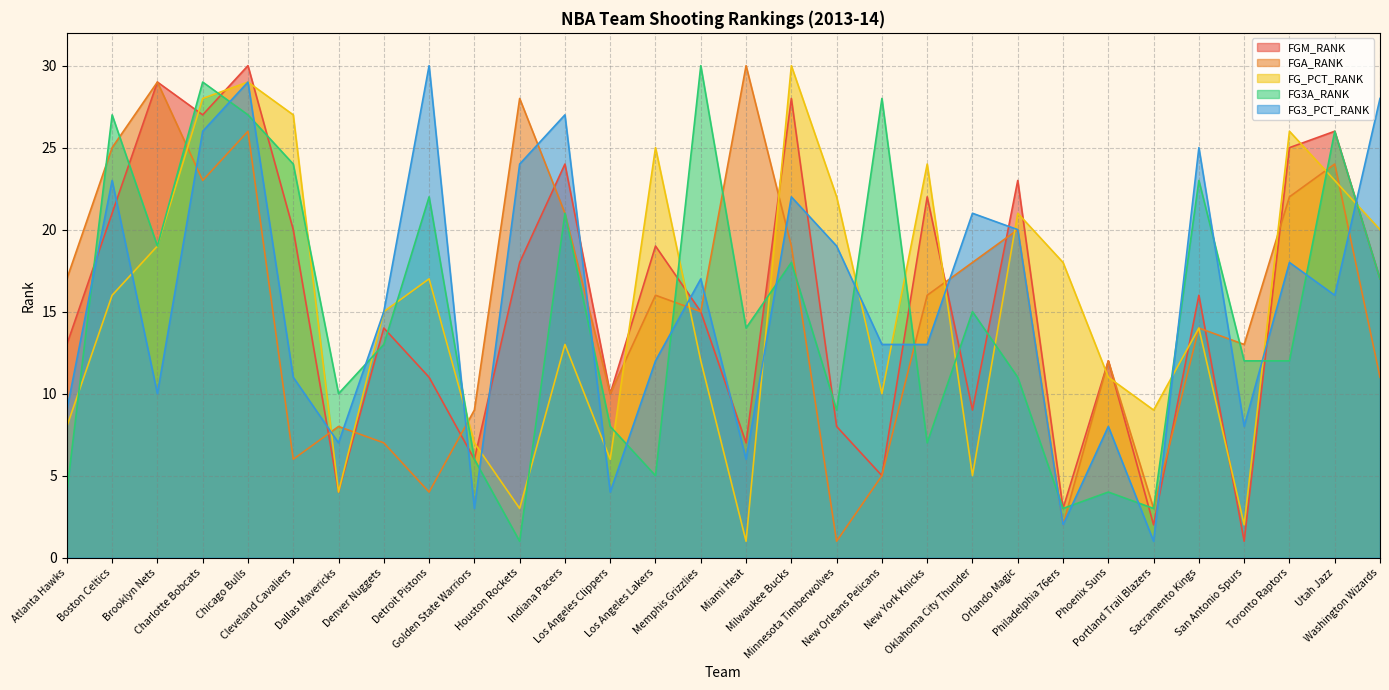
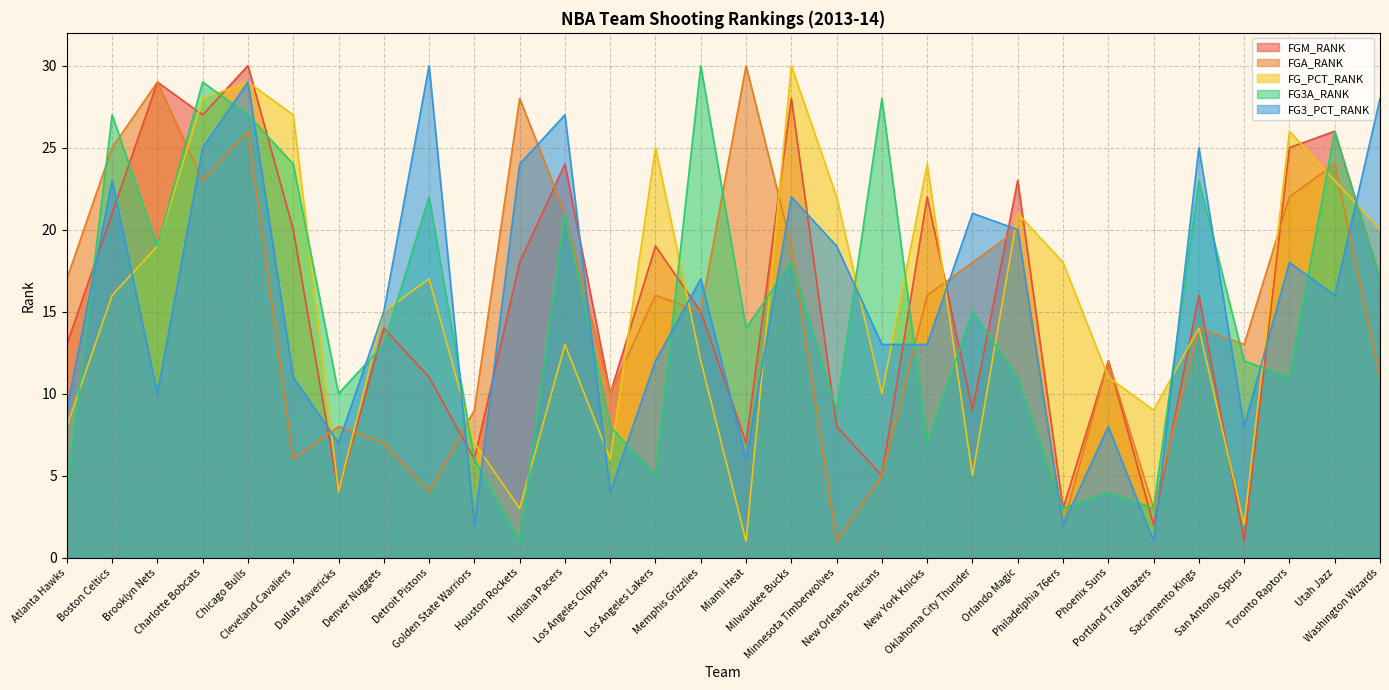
  {
    "FG3A_RANK": {
      "Atlanta Hawks": 4,
      "Boston Celtics": 27,
      "Charlotte Bobcats": 29,
      "Chicago Bulls": 27,
      "Cleveland Cavaliers": 24,
      "Dallas Mavericks": 10,
      "Denver Nuggets": 13,
      "Detroit Pistons": 22,
      "Houston Rockets": 1,
      "Los Angeles Clippers": 8,
      "Los Angeles Lakers": 5,
      "Memphis Grizzlies": 30,
      "Miami Heat": 14,
      "Milwaukee Bucks": 18,
      "Minnesota Timberwolves": 9,
      "New Orleans Pelicans": 28,
      "New York Knicks": 7,
      "Oklahoma City Thunder": 15,
      "Orlando Magic": 11,
      "Phoenix Suns": 4,
      "Sacramento Kings": 23,
      "San Antonio Spurs": 12,
-     "Toronto Raptors": 12
+     "Toronto Raptors": 11
    },
    "FG3_PCT_RANK": {
      "Atlanta Hawks": 9,
      "Boston Celtics": 23,
      "Brooklyn Nets": 10,
-     "Charlotte Bobcats": 26,
+     "Charlotte Bobcats": 25,
      "Cleveland Cavaliers": 11,
      "Dallas Mavericks": 7,
      "Detroit Pistons": 30,
-     "Golden State Warriors": 3,
+     "Golden State Warriors": 2,
      "Houston Rockets": 24,
      "Indiana Pacers": 27,
      "Los Angeles Clippers": 4,
      "Los Angeles Lakers": 12,
      "Memphis Grizzlies": 17,
      "Miami Heat": 6,
      "Milwaukee Bucks": 22,
      "Minnesota Timberwolves": 19,
      "New Orleans Pelicans": 13,
      "New York Knicks": 13,
      "Oklahoma City Thunder": 21,
      "Phoenix Suns": 8,
      "Portland Trail Blazers": 1,
      "Sacramento Kings": 25,
      "San Antonio Spurs": 8,
      "Toronto Raptors": 18,
      "Utah Jazz": 16,
      "Washington Wizards": 28
    }
  }
